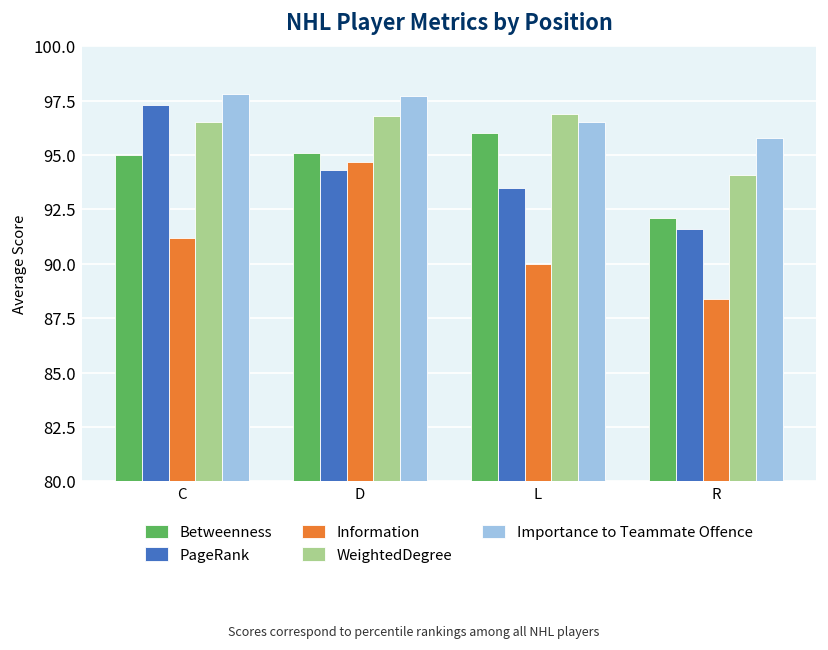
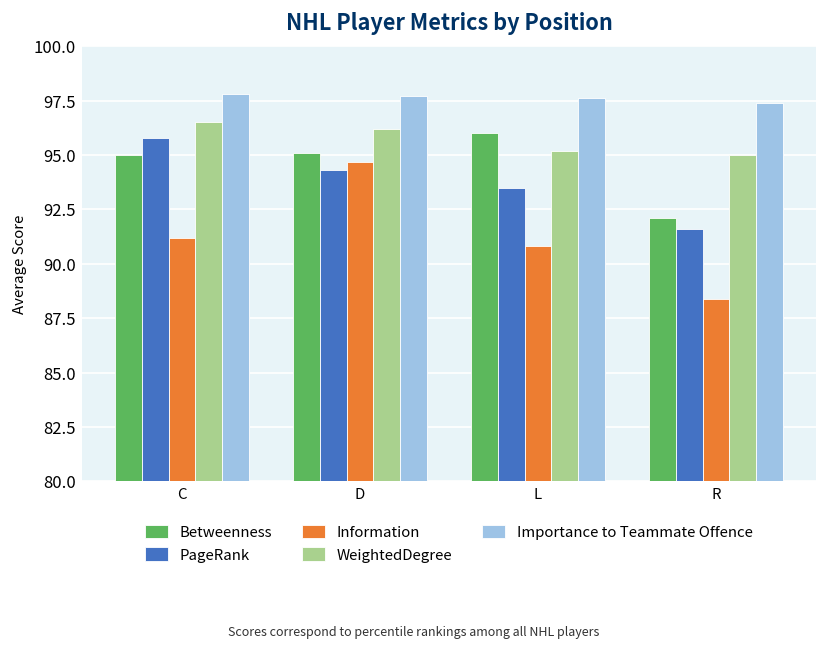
  {
    "Betweenness": {
      "C": 95.0,
      "D": 95.1,
      "L": 96.0,
      "R": 92.1
    },
    "PageRank": {
-     "C": 97.3,
+     "C": 95.8,
      "D": 94.3,
      "L": 93.5,
      "R": 91.6
    },
    "Information": {
      "C": 91.2,
      "D": 94.7,
-     "L": 90.0,
+     "L": 90.8,
      "R": 88.4
    },
    "WeightedDegree": {
      "C": 96.5,
-     "D": 96.8,
-     "L": 96.9,
-     "R": 94.1
+     "D": 96.2,
+     "L": 95.2,
+     "R": 95.0
    },
    "Importance to Teammate Offence": {
      "C": 97.8,
      "D": 97.7,
-     "L": 96.5,
-     "R": 95.8
+     "L": 97.6,
+     "R": 97.4
    }
  }
